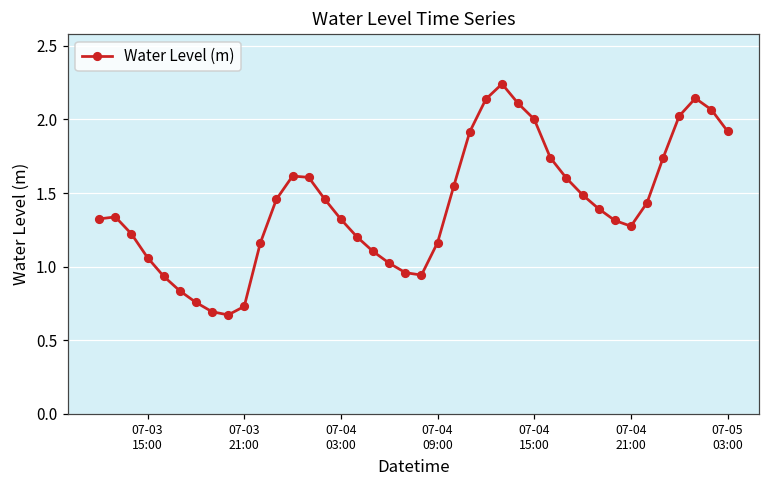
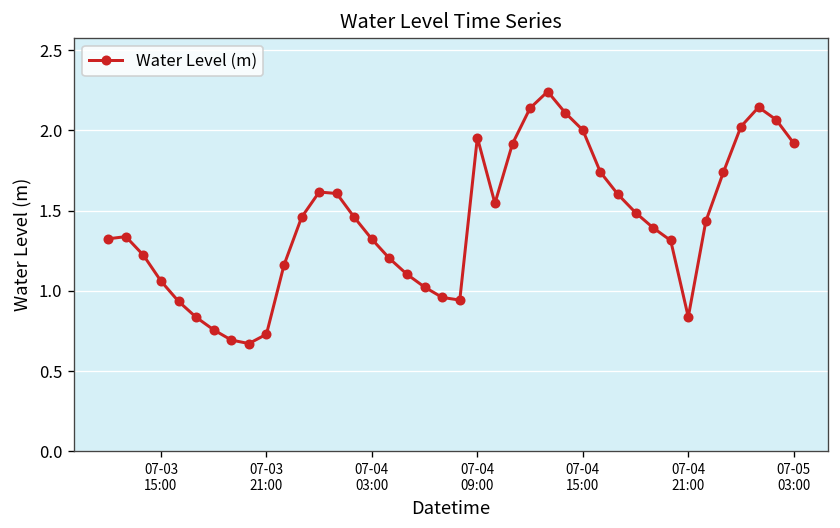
  {
    "07-03 15:00": 1.06,
    "07-03 21:00": 0.73,
    "07-04 03:00": 1.32,
-   "07-04 09:00": 1.16,
+   "07-04 09:00": 1.96,
    "07-04 15:00": 2.00,
-   "07-04 21:00": 1.27,
+   "07-04 21:00": 0.84,
    "07-05 03:00": 1.92
  }
